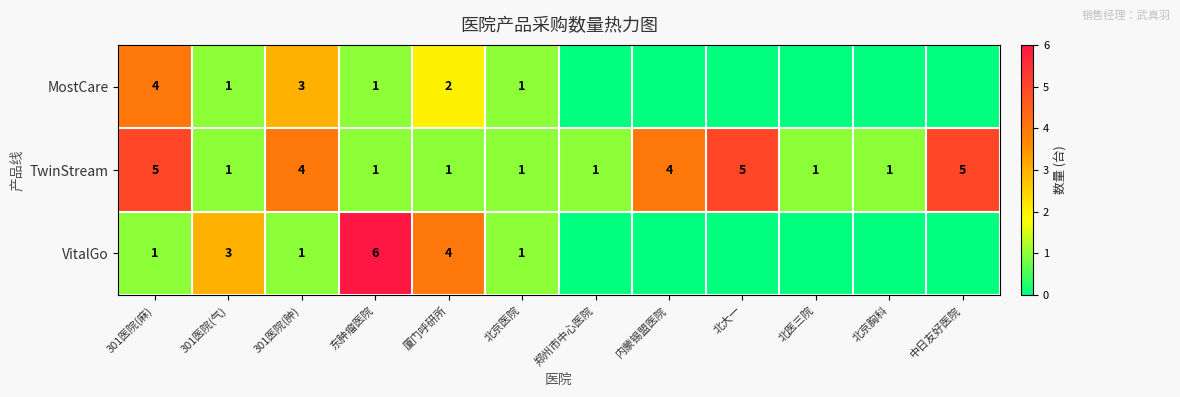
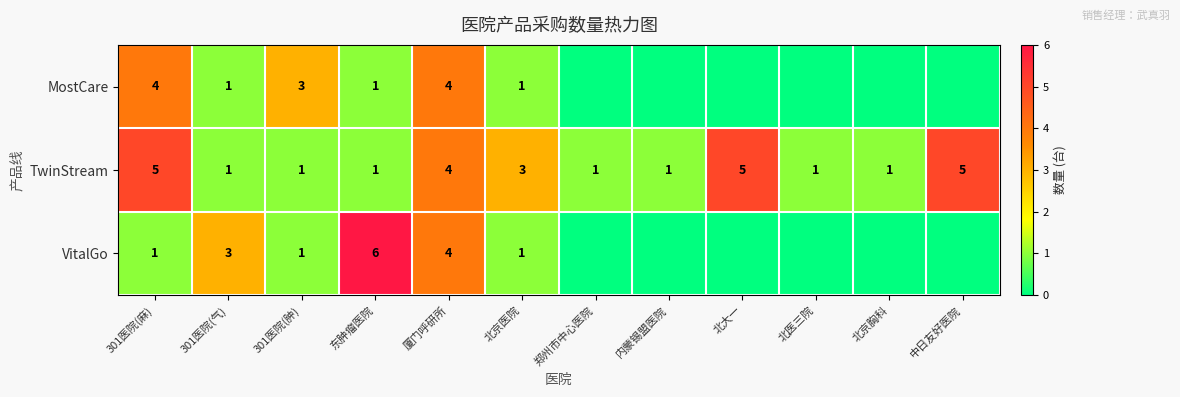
  {
    "MostCare": {
      "301医院(麻)": 4,
      "301医院(气)": 1,
      "301医院(肿)": 3,
      "东肿瘤医院": 1,
-     "厦门呼研所": 2,
+     "厦门呼研所": 4,
      "北京医院": 1
    },
    "TwinStream": {
      "301医院(麻)": 5,
      "301医院(气)": 1,
-     "301医院(肿)": 4,
+     "301医院(肿)": 1,
      "东肿瘤医院": 1,
-     "厦门呼研所": 1,
-     "北京医院": 1,
+     "厦门呼研所": 4,
+     "北京医院": 3,
      "郑州市中心医院": 1,
-     "内蒙锡盟医院": 4,
+     "内蒙锡盟医院": 1,
      "北大一": 5,
      "北医三院": 1,
      "北京胸科": 1,
      "中日友好医院": 5
    },
    "VitalGo": {
      "301医院(麻)": 1,
      "301医院(气)": 3,
      "301医院(肿)": 1,
      "东肿瘤医院": 6,
      "厦门呼研所": 4,
      "北京医院": 1
    }
  }
